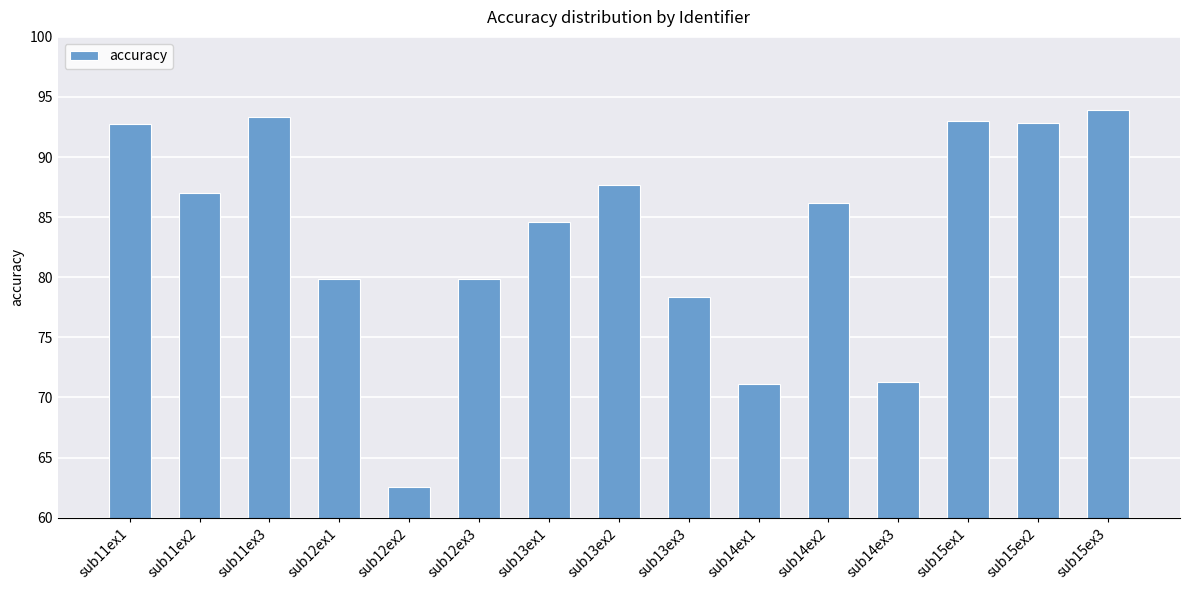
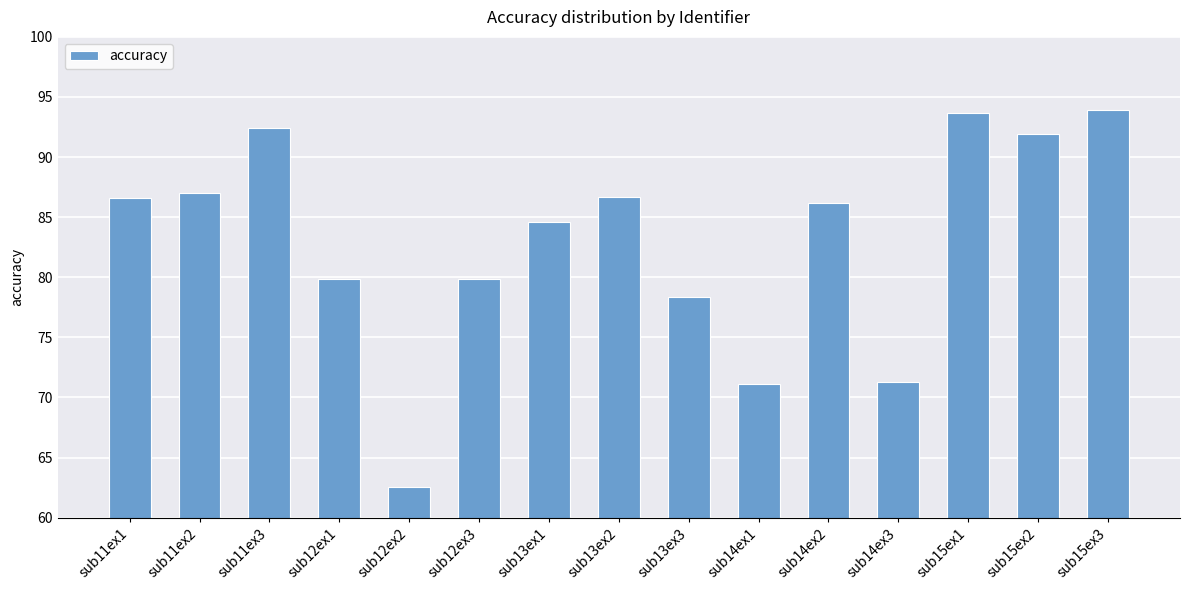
  {
-   "sub11ex1": 92.7,
+   "sub11ex1": 86.6,
    "sub11ex2": 87.0,
-   "sub11ex3": 93.4,
+   "sub11ex3": 92.4,
    "sub12ex1": 79.9,
    "sub12ex2": 62.6,
    "sub12ex3": 79.9,
    "sub13ex1": 84.6,
-   "sub13ex2": 87.7,
+   "sub13ex2": 86.7,
    "sub13ex3": 78.3,
    "sub14ex1": 71.1,
    "sub14ex2": 86.2,
    "sub14ex3": 71.3,
-   "sub15ex1": 93.0,
-   "sub15ex2": 92.9,
+   "sub15ex1": 93.7,
+   "sub15ex2": 91.9,
    "sub15ex3": 93.9
  }
